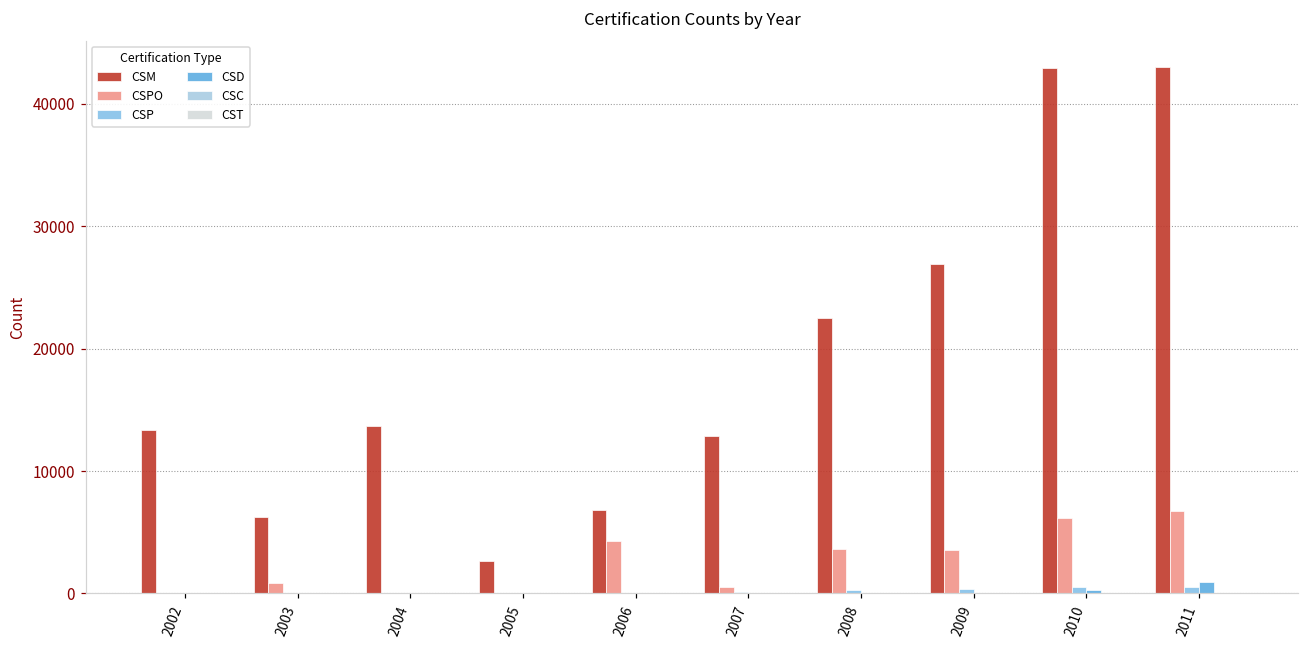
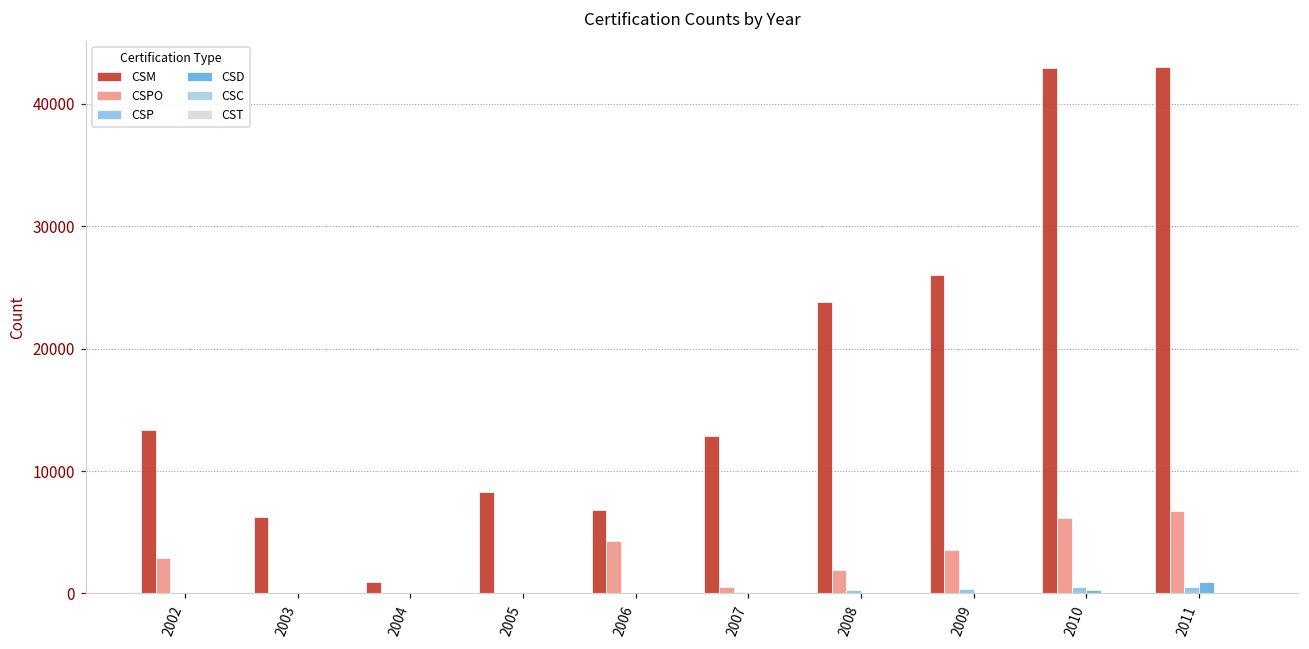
  {
    "CSM": {
      "2002": 13300,
      "2003": 6200,
-     "2004": 13700,
-     "2005": 2600,
+     "2004": 900,
+     "2005": 8300,
      "2006": 6800,
      "2007": 12900,
-     "2008": 22500,
-     "2009": 26900,
+     "2008": 23800,
+     "2009": 26000,
      "2010": 42900,
      "2011": 43000
    },
    "CSPO": {
-     "2002": 0,
-     "2003": 900,
+     "2002": 2900,
+     "2003": 0,
      "2004": 0,
      "2005": 0,
      "2006": 4300,
      "2007": 500,
-     "2008": 3600,
+     "2008": 1900,
      "2009": 3500,
      "2010": 6200,
      "2011": 6700
    }
  }
